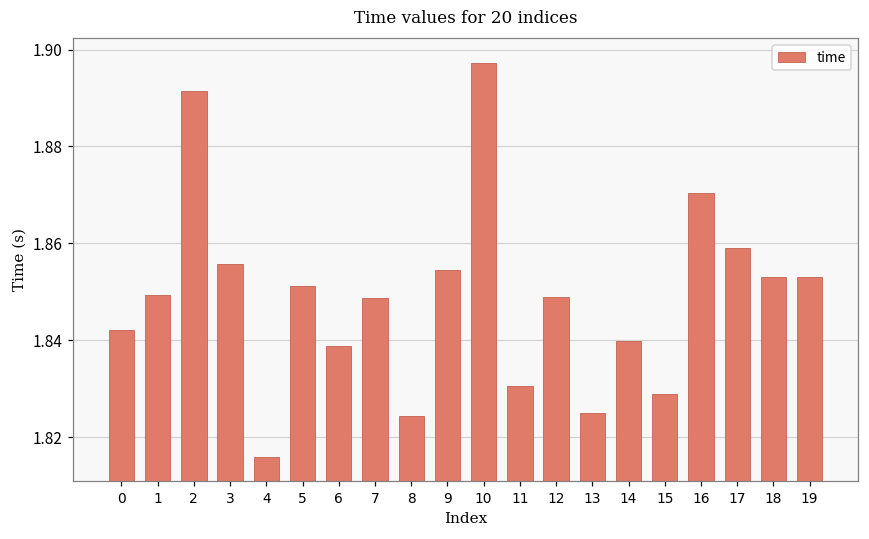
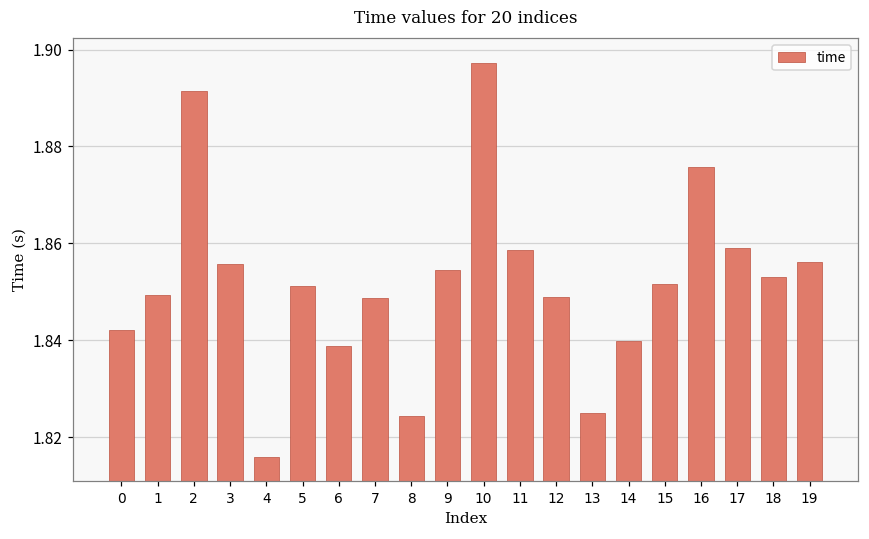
  {
    "0": 1.842,
    "1": 1.849,
    "2": 1.891,
    "3": 1.856,
    "4": 1.816,
    "5": 1.851,
    "6": 1.839,
    "7": 1.849,
    "8": 1.824,
    "9": 1.854,
    "10": 1.897,
-   "11": 1.831,
+   "11": 1.859,
    "12": 1.849,
    "13": 1.825,
    "14": 1.840,
-   "15": 1.829,
-   "16": 1.870,
+   "15": 1.852,
+   "16": 1.876,
    "17": 1.859,
    "18": 1.853,
-   "19": 1.853
+   "19": 1.856
  }
